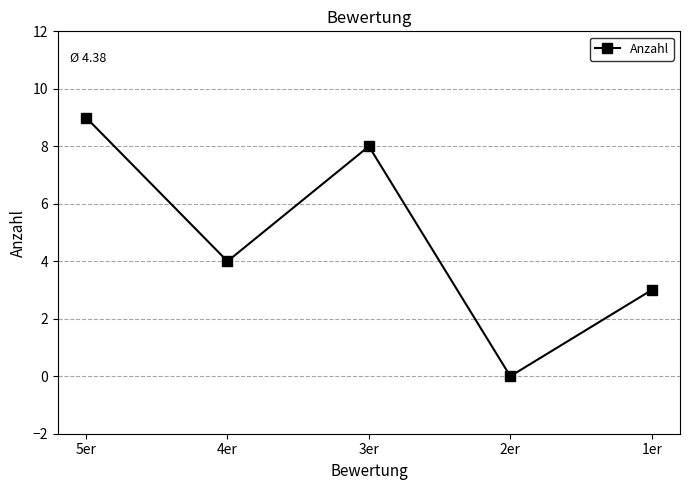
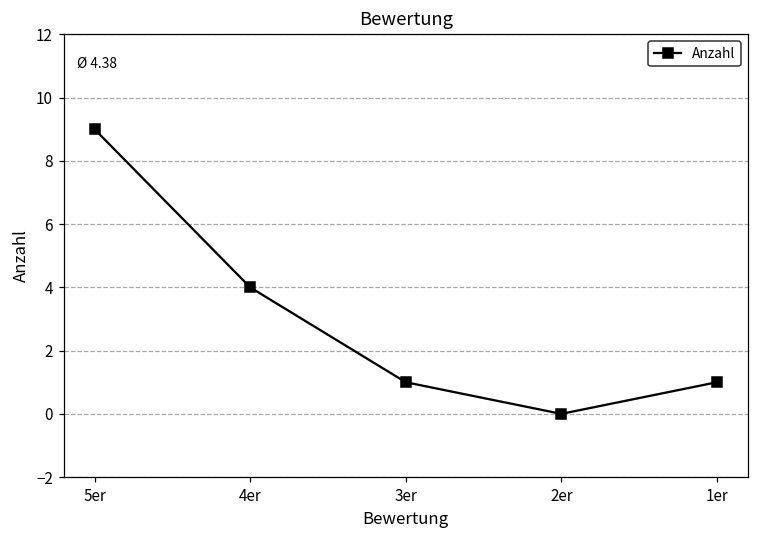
  {
    "5er": 9,
    "4er": 4,
-   "3er": 8,
+   "3er": 1,
    "2er": 0,
-   "1er": 3
+   "1er": 1
  }
